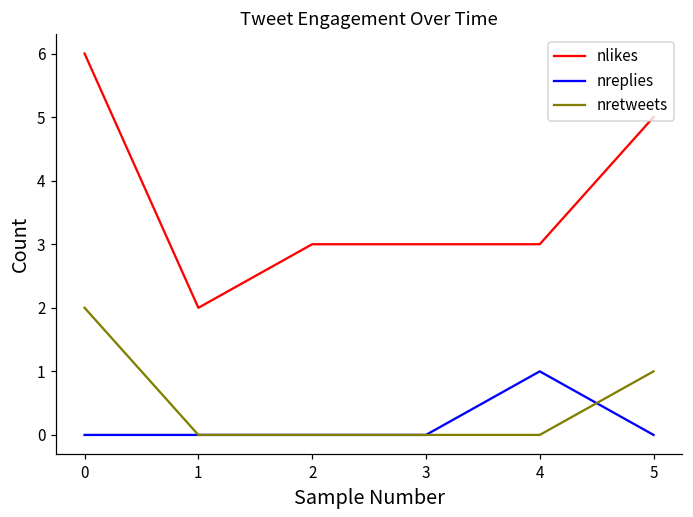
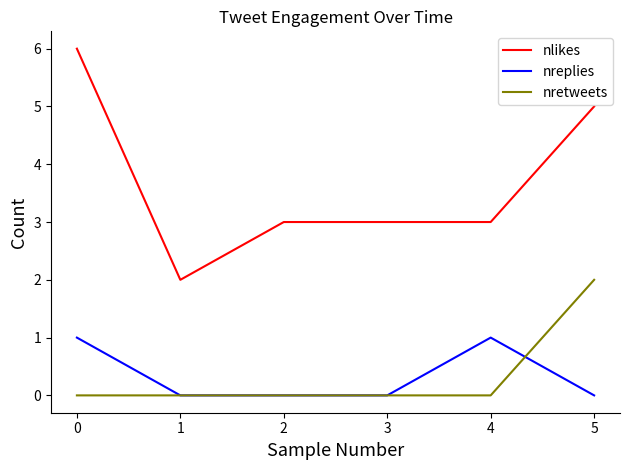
  {
    "nlikes": {
      "0": 6,
      "1": 2,
      "2": 3,
      "3": 3,
      "4": 3,
      "5": 5
    },
    "nreplies": {
-     "0": 0,
+     "0": 1,
      "4": 1,
      "5": 0
    },
    "nretweets": {
-     "0": 2,
+     "0": 0,
      "4": 0,
-     "5": 1
+     "5": 2
    }
  }
